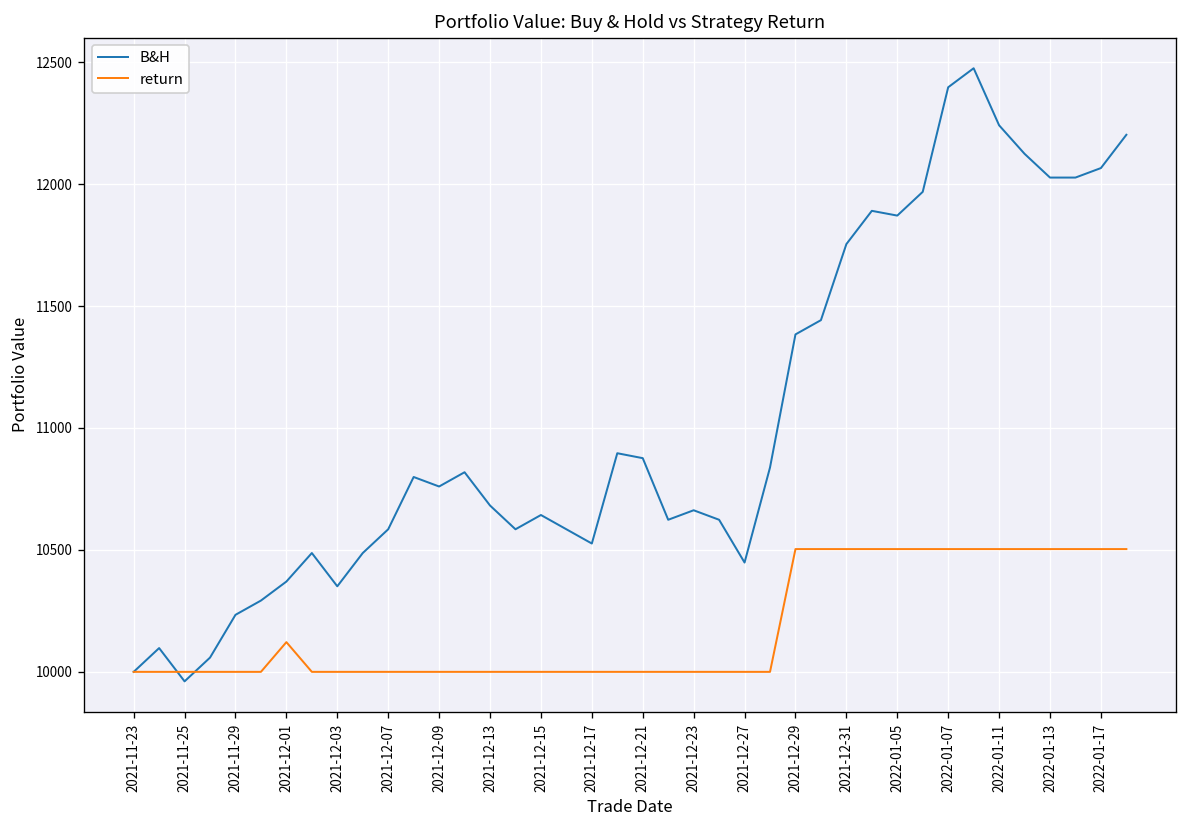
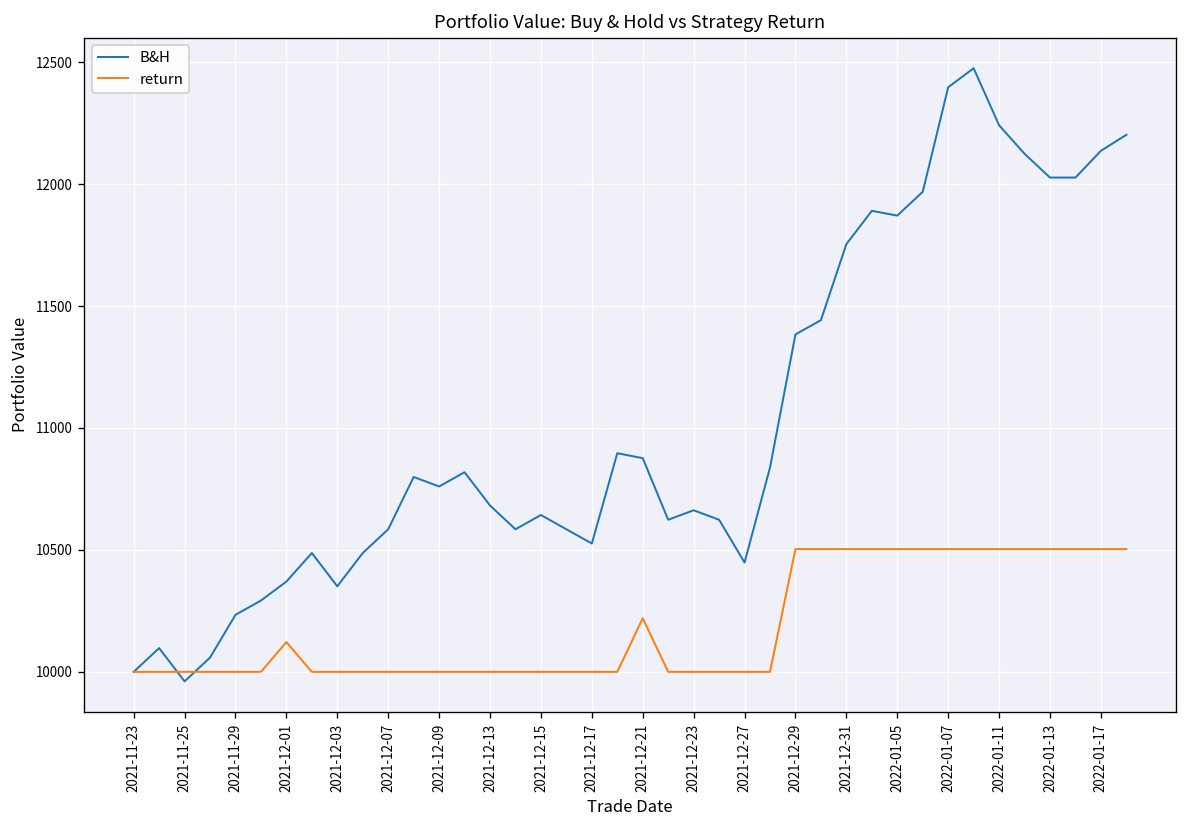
  {
    "B&H": {
      "2021-11-25": 9960,
      "2021-11-29": 10230,
      "2021-12-01": 10370,
      "2021-12-03": 10350,
      "2021-12-07": 10580,
      "2021-12-09": 10760,
      "2021-12-13": 10680,
      "2021-12-15": 10640,
      "2021-12-17": 10530,
      "2021-12-21": 10880,
      "2021-12-23": 10660,
      "2021-12-27": 10450,
      "2021-12-29": 11380,
      "2021-12-31": 11750,
      "2022-01-05": 11870,
      "2022-01-07": 12400,
      "2022-01-11": 12240,
      "2022-01-13": 12030,
-     "2022-01-17": 12070
+     "2022-01-17": 12140
    },
    "return": {
      "2021-11-25": 10000,
      "2021-11-29": 10000,
      "2021-12-01": 10120,
      "2021-12-03": 10000,
      "2021-12-07": 10000,
      "2021-12-09": 10000,
      "2021-12-13": 10000,
      "2021-12-15": 10000,
      "2021-12-17": 10000,
-     "2021-12-21": 10000,
+     "2021-12-21": 10220,
      "2021-12-23": 10000,
      "2021-12-27": 10000,
      "2021-12-29": 10500,
      "2021-12-31": 10500,
      "2022-01-05": 10500,
      "2022-01-07": 10500,
      "2022-01-11": 10500,
      "2022-01-13": 10500,
      "2022-01-17": 10500
    }
  }
